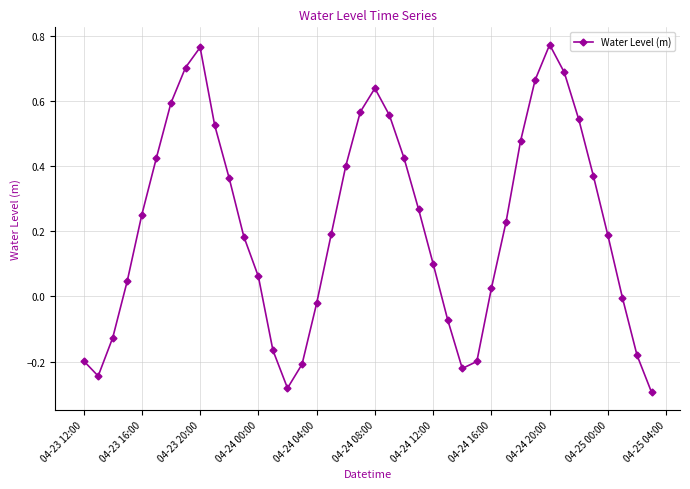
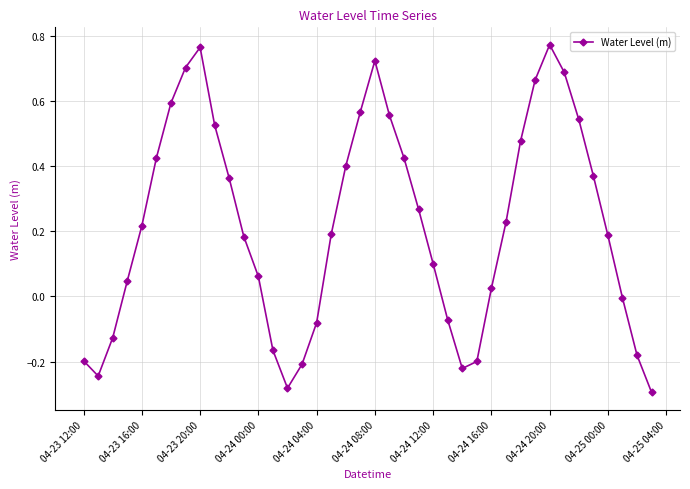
  {
    "04-23 12:00": -0.20,
-   "04-23 16:00": 0.25,
+   "04-23 16:00": 0.22,
    "04-23 20:00": 0.77,
    "04-24 00:00": 0.06,
-   "04-24 04:00": -0.02,
-   "04-24 08:00": 0.64,
+   "04-24 04:00": -0.08,
+   "04-24 08:00": 0.72,
    "04-24 12:00": 0.10,
    "04-24 16:00": 0.03,
    "04-24 20:00": 0.77,
    "04-25 00:00": 0.19
  }
